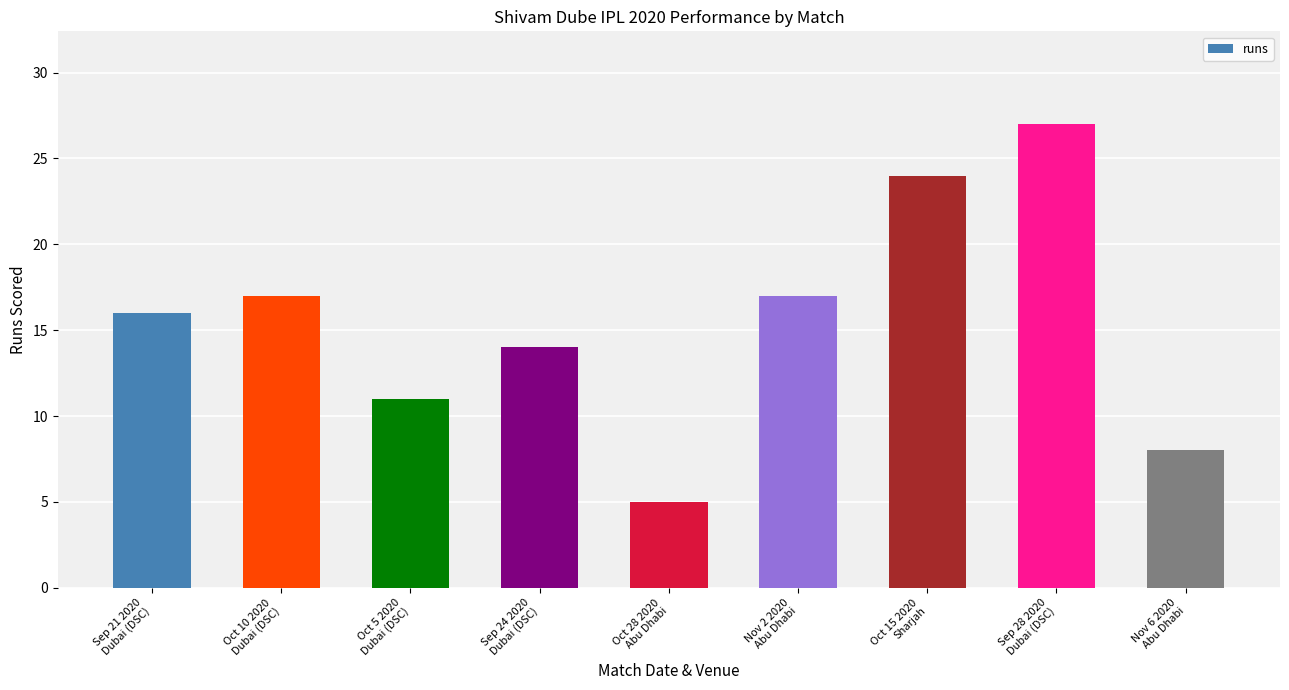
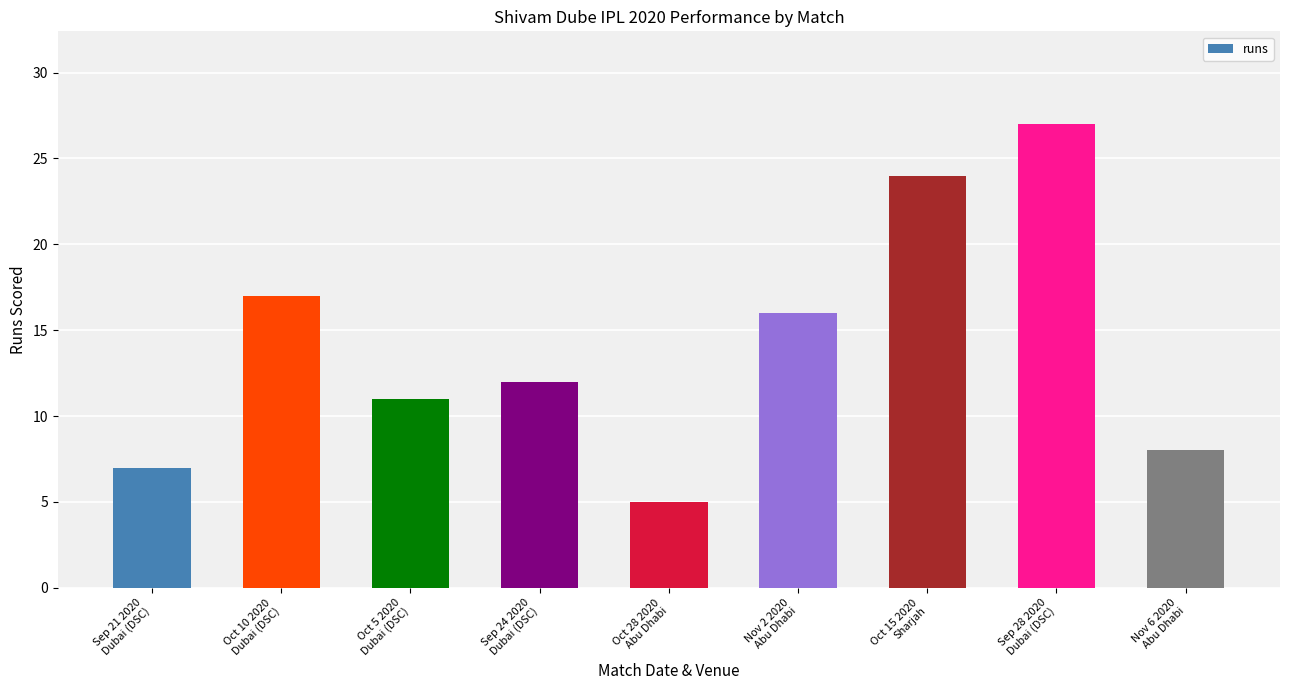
  {
-   "Sep 21 2020 Dubai (DSC)": 16,
+   "Sep 21 2020 Dubai (DSC)": 7,
    "Oct 10 2020 Dubai (DSC)": 17,
    "Oct 5 2020 Dubai (DSC)": 11,
-   "Sep 24 2020 Dubai (DSC)": 14,
+   "Sep 24 2020 Dubai (DSC)": 12,
    "Oct 28 2020 Abu Dhabi": 5,
-   "Nov 2 2020 Abu Dhabi": 17,
+   "Nov 2 2020 Abu Dhabi": 16,
    "Oct 15 2020 Sharjah": 24,
    "Sep 28 2020 Dubai (DSC)": 27,
    "Nov 6 2020 Abu Dhabi": 8
  }
